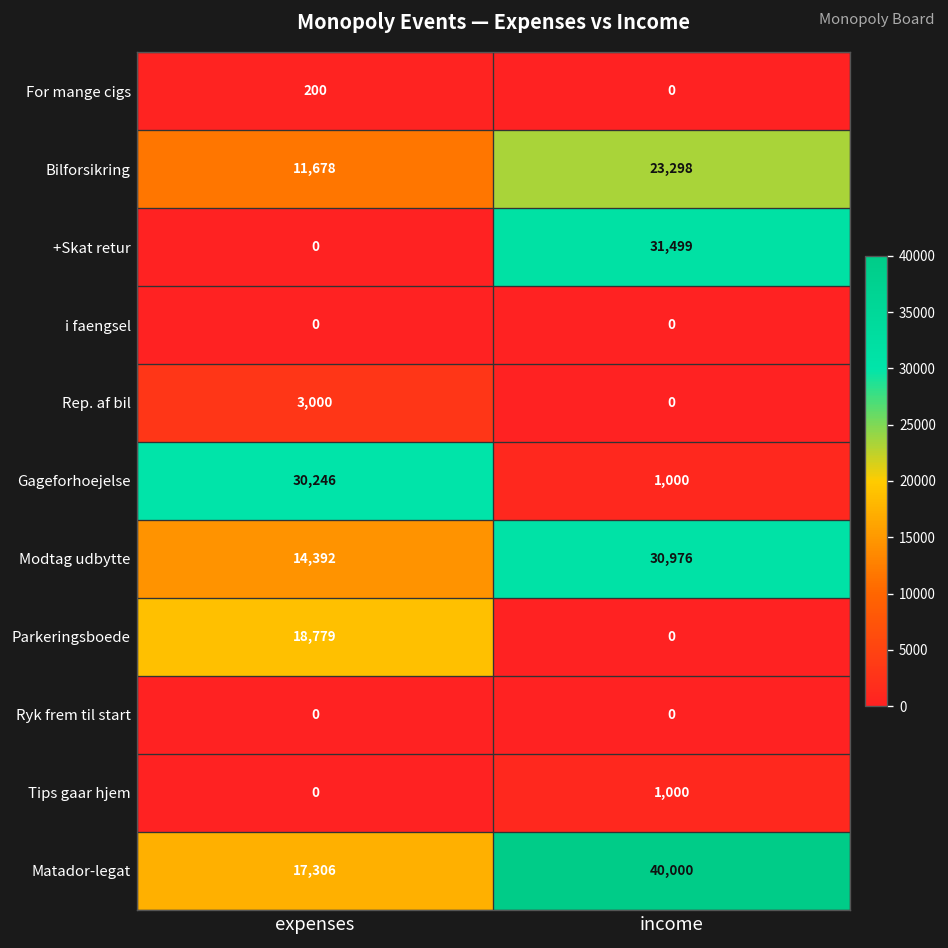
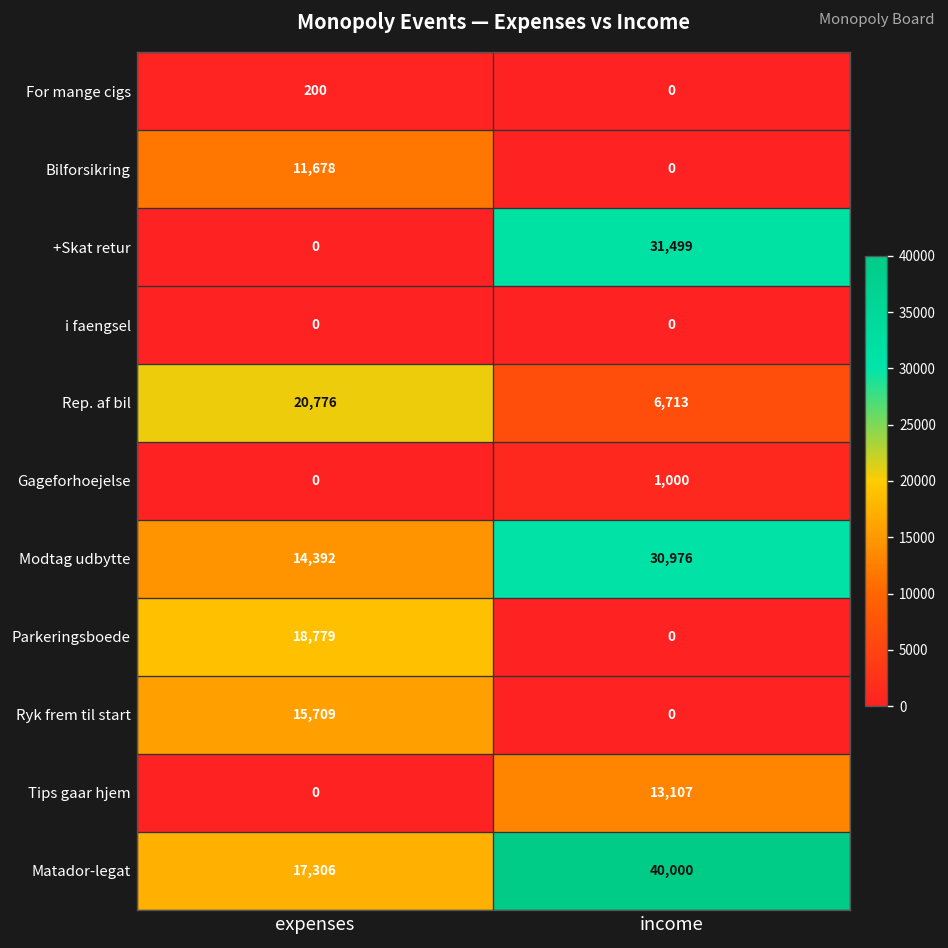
  {
    "For mange cigs": {
      "expenses": "200",
      "income": "0"
    },
    "Bilforsikring": {
      "expenses": "11,678",
-     "income": "23,298"
+     "income": "0"
    },
    "+Skat retur": {
      "expenses": "0",
      "income": "31,499"
    },
    "i faengsel": {
      "expenses": "0",
      "income": "0"
    },
    "Rep. af bil": {
-     "expenses": "3,000",
-     "income": "0"
+     "expenses": "20,776",
+     "income": "6,713"
    },
    "Gageforhoejelse": {
-     "expenses": "30,246",
+     "expenses": "0",
      "income": "1,000"
    },
    "Modtag udbytte": {
      "expenses": "14,392",
      "income": "30,976"
    },
    "Parkeringsboede": {
      "expenses": "18,779",
      "income": "0"
    },
    "Ryk frem til start": {
-     "expenses": "0",
+     "expenses": "15,709",
      "income": "0"
    },
    "Tips gaar hjem": {
      "expenses": "0",
-     "income": "1,000"
+     "income": "13,107"
    },
    "Matador-legat": {
      "expenses": "17,306",
      "income": "40,000"
    }
  }
